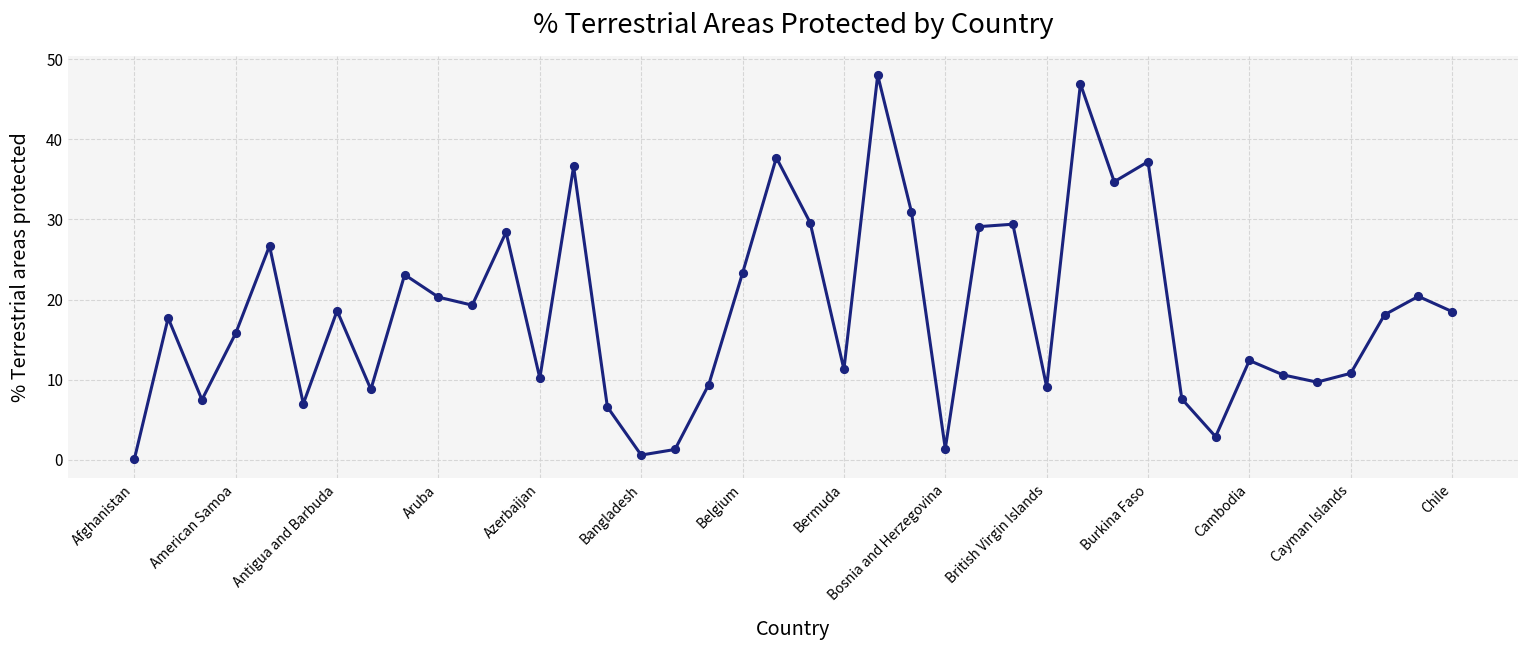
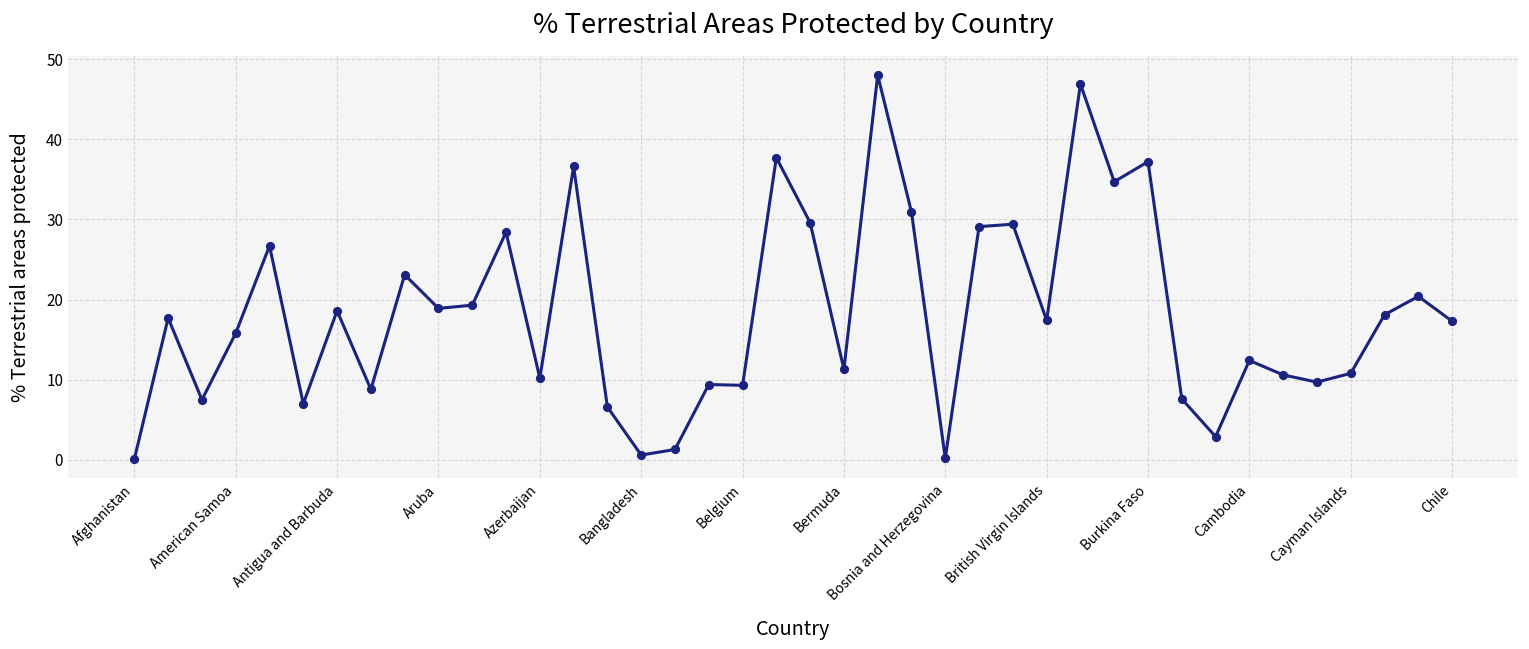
  {
    "Afghanistan": 0,
    "American Samoa": 16,
    "Antigua and Barbuda": 19,
-   "Aruba": 20,
+   "Aruba": 19,
    "Azerbaijan": 10,
    "Bangladesh": 1,
-   "Belgium": 23,
+   "Belgium": 9,
    "Bermuda": 11,
-   "Bosnia and Herzegovina": 1,
-   "British Virgin Islands": 9,
+   "Bosnia and Herzegovina": 0,
+   "British Virgin Islands": 17,
    "Burkina Faso": 37,
    "Cambodia": 12,
    "Cayman Islands": 11,
-   "Chile": 19
+   "Chile": 17
  }
